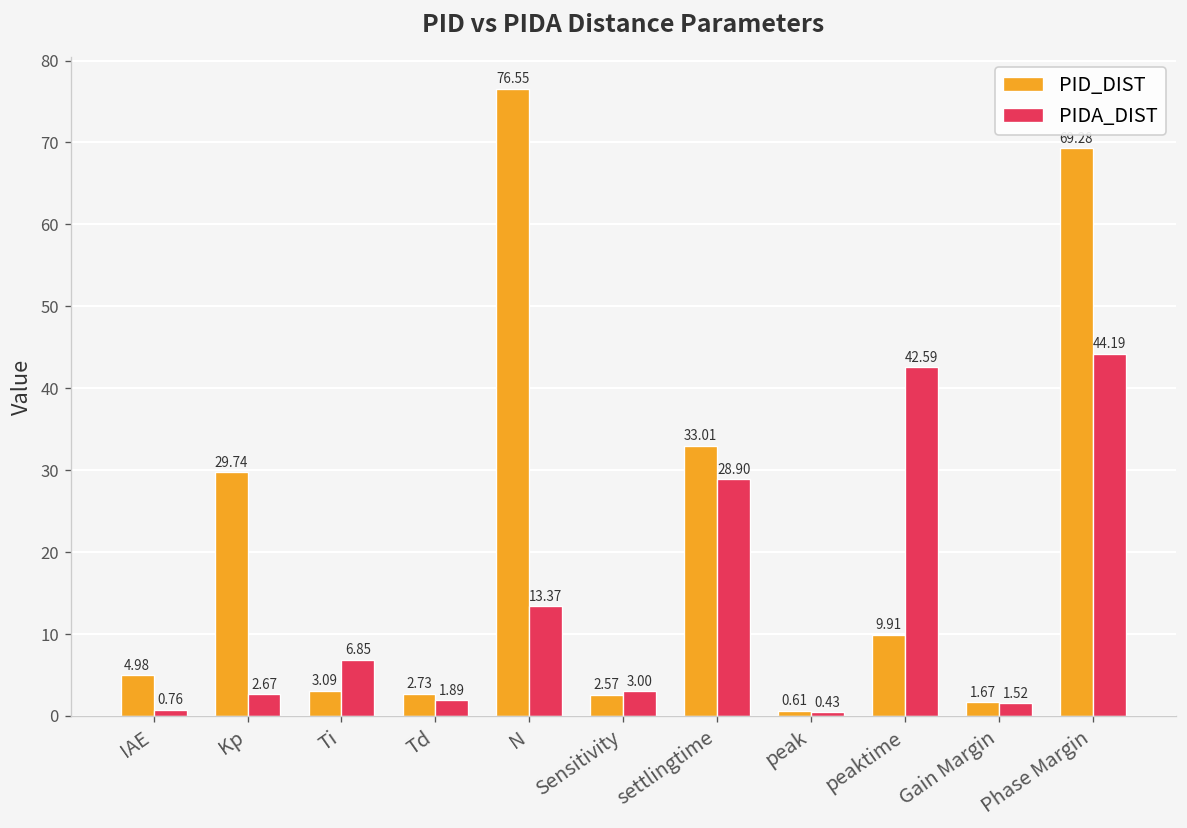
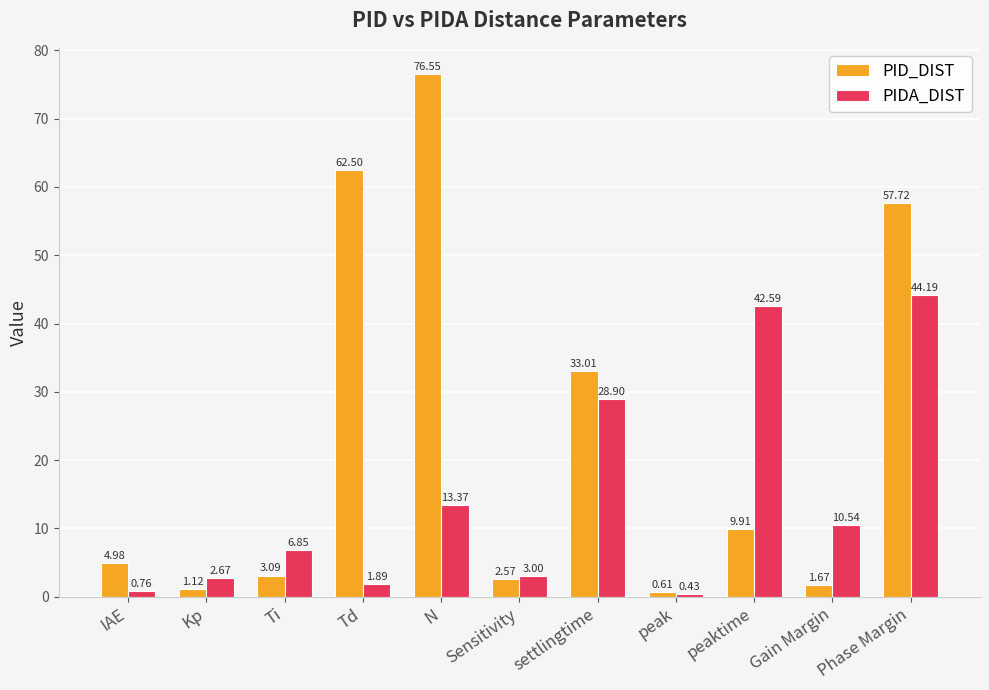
  {
    "PID_DIST": {
      "IAE": 4.98,
-     "Kp": 29.74,
+     "Kp": 1.12,
      "Ti": 3.09,
-     "Td": 2.73,
+     "Td": 62.50,
      "N": 76.55,
      "Sensitivity": 2.57,
      "settlingtime": 33.01,
      "peak": 0.61,
      "peaktime": 9.91,
      "Gain Margin": 1.67,
-     "Phase Margin": 69.28
+     "Phase Margin": 57.72
    },
    "PIDA_DIST": {
      "IAE": 0.76,
      "Kp": 2.67,
      "Ti": 6.85,
      "Td": 1.89,
      "N": 13.37,
      "Sensitivity": 3.00,
      "settlingtime": 28.90,
      "peak": 0.43,
      "peaktime": 42.59,
-     "Gain Margin": 1.52,
+     "Gain Margin": 10.54,
      "Phase Margin": 44.19
    }
  }
